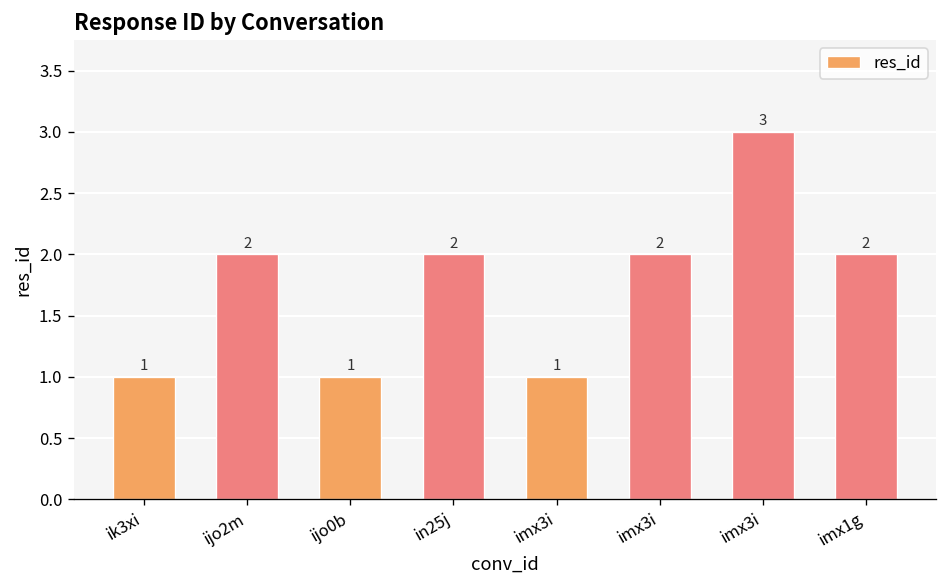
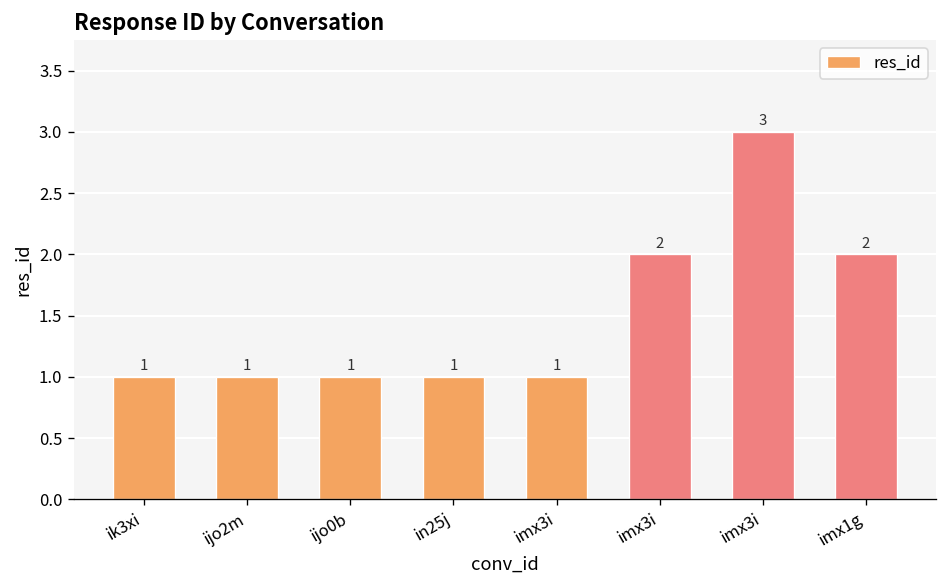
  {
    "ik3xi": 1,
-   "ijo2m": 2,
+   "ijo2m": 1,
    "ijo0b": 1,
-   "in25j": 2,
+   "in25j": 1,
    "imx1g": 2
  }
